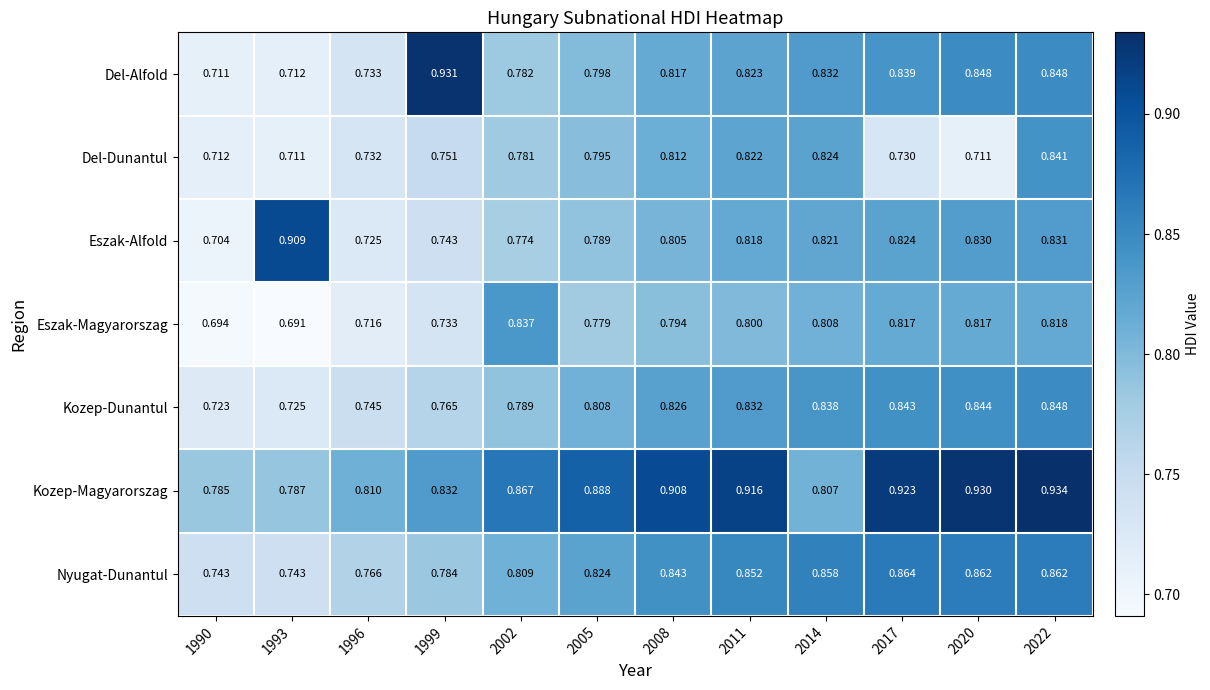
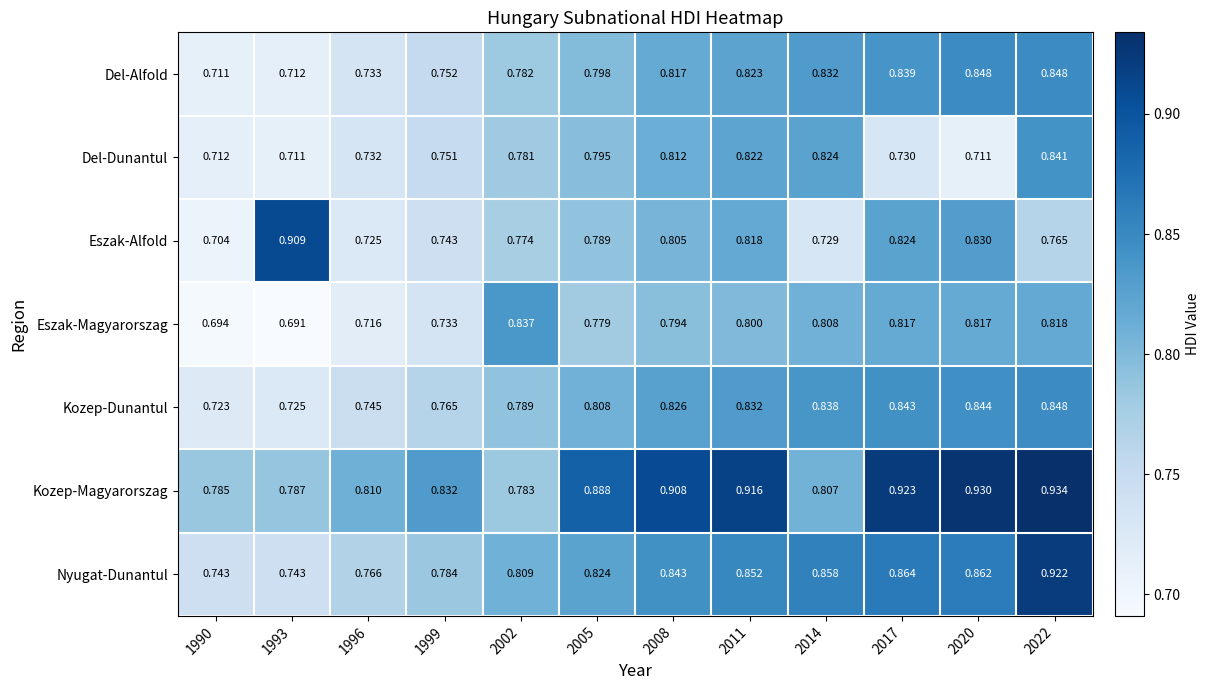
  {
    "Del-Alfold": {
      "1990": 0.711,
      "1993": 0.712,
      "1996": 0.733,
-     "1999": 0.931,
+     "1999": 0.752,
      "2002": 0.782,
      "2005": 0.798,
      "2008": 0.817,
      "2011": 0.823,
      "2014": 0.832,
      "2017": 0.839,
      "2020": 0.848,
      "2022": 0.848
    },
    "Del-Dunantul": {
      "1990": 0.712,
      "1993": 0.711,
      "1996": 0.732,
      "1999": 0.751,
      "2002": 0.781,
      "2005": 0.795,
      "2008": 0.812,
      "2011": 0.822,
      "2014": 0.824,
      "2017": 0.730,
      "2020": 0.711,
      "2022": 0.841
    },
    "Eszak-Alfold": {
      "1990": 0.704,
      "1993": 0.909,
      "1996": 0.725,
      "1999": 0.743,
      "2002": 0.774,
      "2005": 0.789,
      "2008": 0.805,
      "2011": 0.818,
-     "2014": 0.821,
+     "2014": 0.729,
      "2017": 0.824,
      "2020": 0.830,
-     "2022": 0.831
+     "2022": 0.765
    },
    "Eszak-Magyarorszag": {
      "1990": 0.694,
      "1993": 0.691,
      "1996": 0.716,
      "1999": 0.733,
      "2002": 0.837,
      "2005": 0.779,
      "2008": 0.794,
      "2011": 0.800,
      "2014": 0.808,
      "2017": 0.817,
      "2020": 0.817,
      "2022": 0.818
    },
    "Kozep-Dunantul": {
      "1990": 0.723,
      "1993": 0.725,
      "1996": 0.745,
      "1999": 0.765,
      "2002": 0.789,
      "2005": 0.808,
      "2008": 0.826,
      "2011": 0.832,
      "2014": 0.838,
      "2017": 0.843,
      "2020": 0.844,
      "2022": 0.848
    },
    "Kozep-Magyarorszag": {
      "1990": 0.785,
      "1993": 0.787,
      "1996": 0.810,
      "1999": 0.832,
-     "2002": 0.867,
+     "2002": 0.783,
      "2005": 0.888,
      "2008": 0.908,
      "2011": 0.916,
      "2014": 0.807,
      "2017": 0.923,
      "2020": 0.930,
      "2022": 0.934
    },
    "Nyugat-Dunantul": {
      "1990": 0.743,
      "1993": 0.743,
      "1996": 0.766,
      "1999": 0.784,
      "2002": 0.809,
      "2005": 0.824,
      "2008": 0.843,
      "2011": 0.852,
      "2014": 0.858,
      "2017": 0.864,
      "2020": 0.862,
-     "2022": 0.862
+     "2022": 0.922
    }
  }
